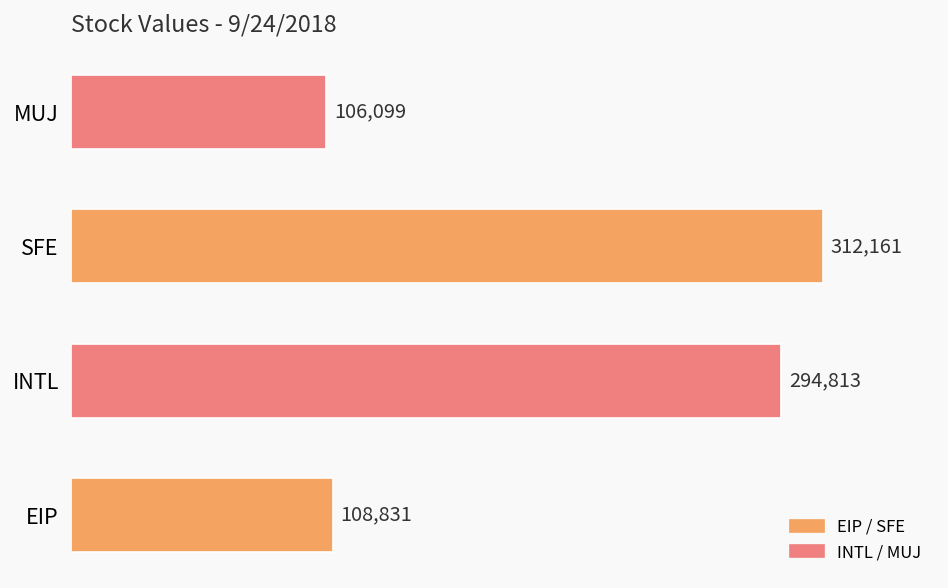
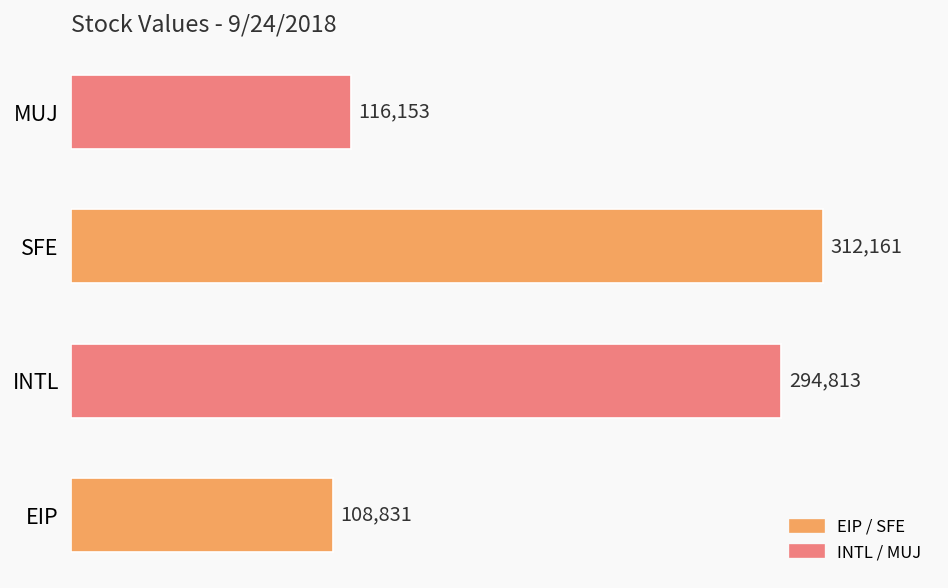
  {
-   "MUJ": "106,099",
+   "MUJ": "116,153",
    "SFE": "312,161",
    "INTL": "294,813",
    "EIP": "108,831"
  }
